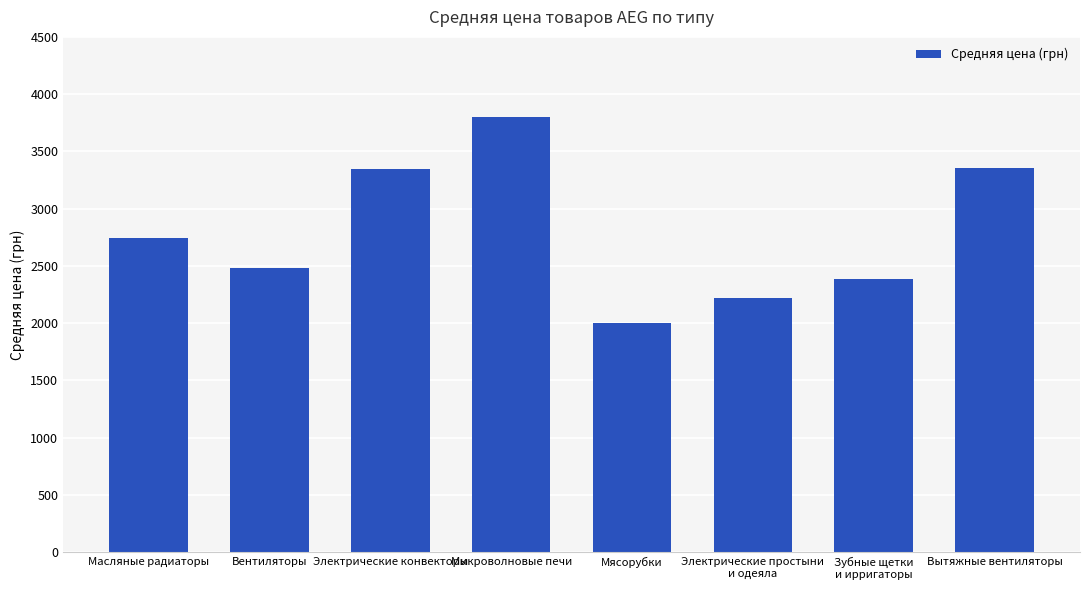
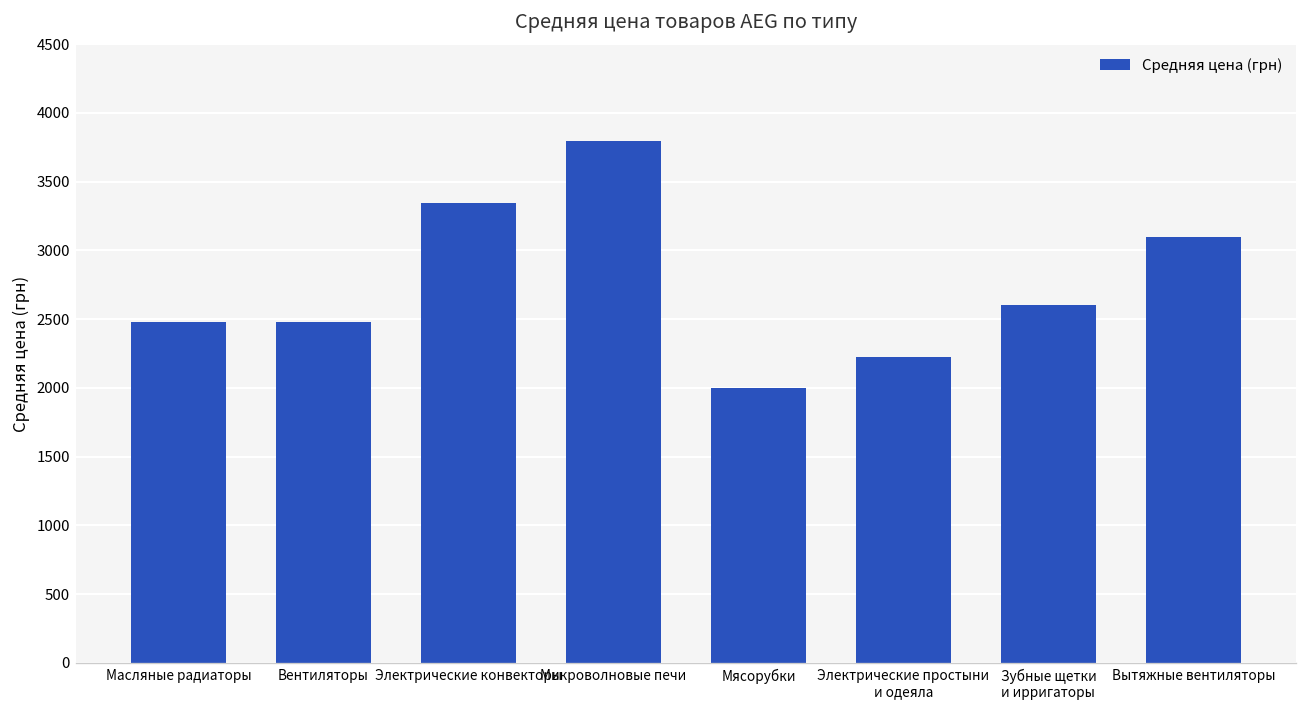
  {
-   "Масляные радиаторы": 2750,
+   "Масляные радиаторы": 2480,
    "Вентиляторы": 2480,
    "Электрические конвекторы": 3350,
    "Микроволновые печи": 3800,
    "Мясорубки": 2000,
    "Электрические простыни и одеяла": 2220,
-   "Зубные щетки и ирригаторы": 2390,
-   "Вытяжные вентиляторы": 3360
+   "Зубные щетки и ирригаторы": 2600,
+   "Вытяжные вентиляторы": 3100
  }
